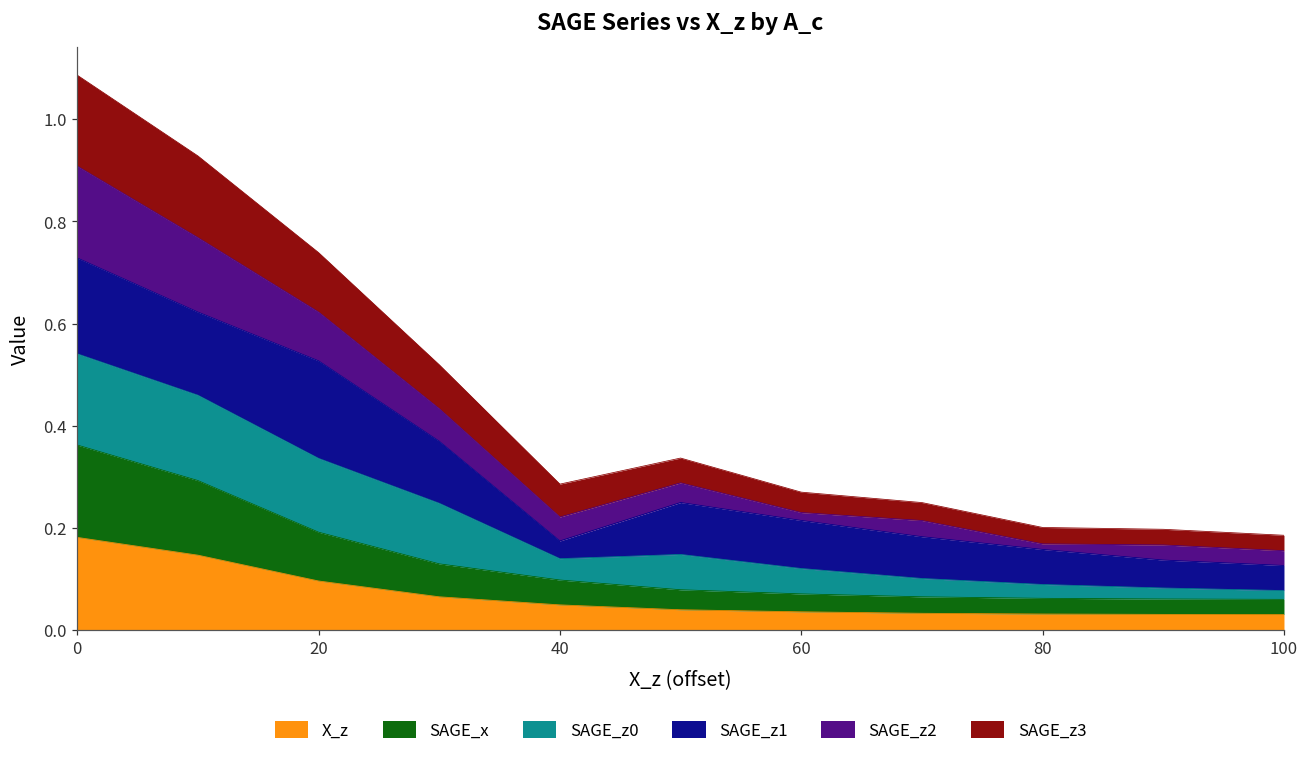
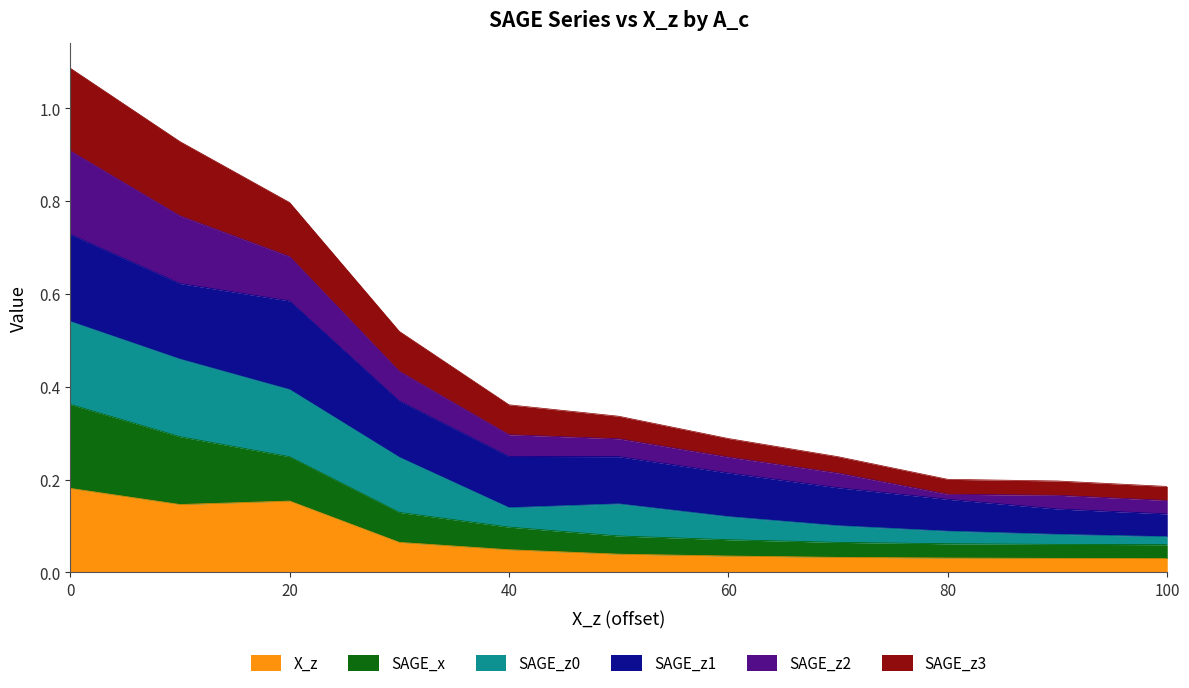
  {
    "X_z": {
      "0": 0.18,
-     "20": 0.10,
+     "20": 0.15,
      "40": 0.05,
      "60": 0.04,
      "80": 0.03,
      "100": 0.03
    },
    "SAGE_x": {
      "0": 0.18,
      "20": 0.10,
      "40": 0.05,
      "60": 0.04,
      "80": 0.03,
      "100": 0.03
    },
    "SAGE_z0": {
      "0": 0.18,
      "20": 0.14,
      "40": 0.04,
      "60": 0.05,
      "80": 0.03,
      "100": 0.02
    },
    "SAGE_z1": {
      "0": 0.19,
      "20": 0.19,
-     "40": 0.03,
+     "40": 0.11,
      "60": 0.09,
      "80": 0.07,
      "100": 0.05
    },
    "SAGE_z2": {
      "0": 0.18,
      "20": 0.10,
      "40": 0.05,
-     "60": 0.02,
+     "60": 0.03,
      "80": 0.01,
      "100": 0.03
    },
    "SAGE_z3": {
      "0": 0.18,
      "20": 0.12,
      "40": 0.06,
      "60": 0.04,
      "80": 0.03,
      "100": 0.03
    }
  }
